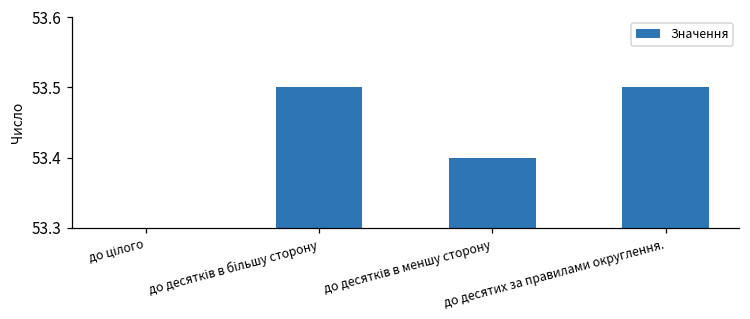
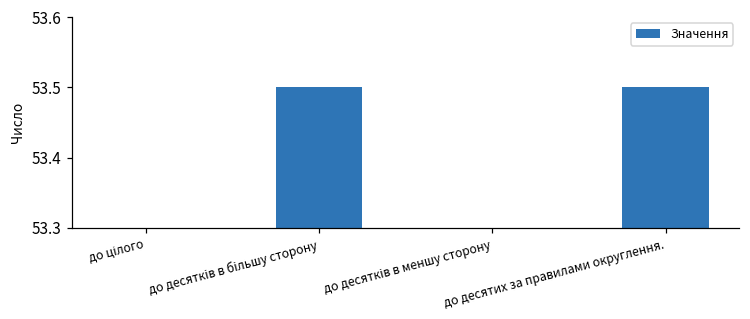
  {
    "до десятків в більшу сторону": 53.5,
-   "до десятків в меншу сторону": 53.4,
+   "до десятків в меншу сторону": 53.3,
    "до десятих за правилами округлення.": 53.5
  }
